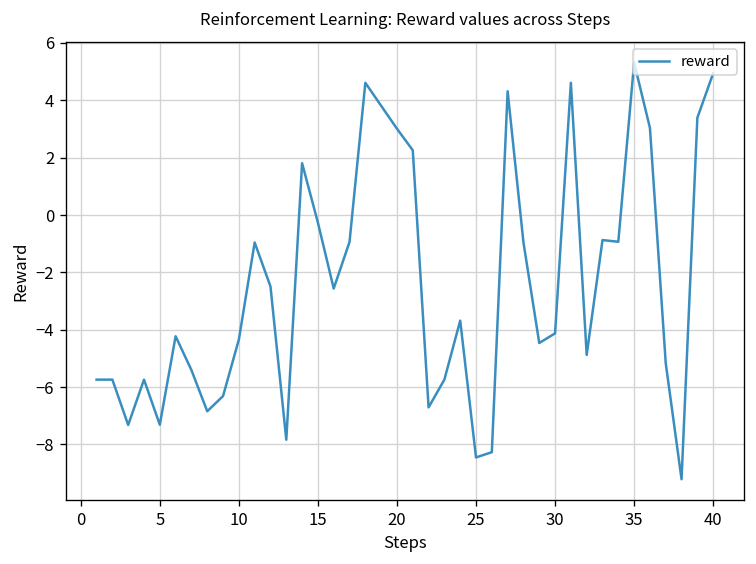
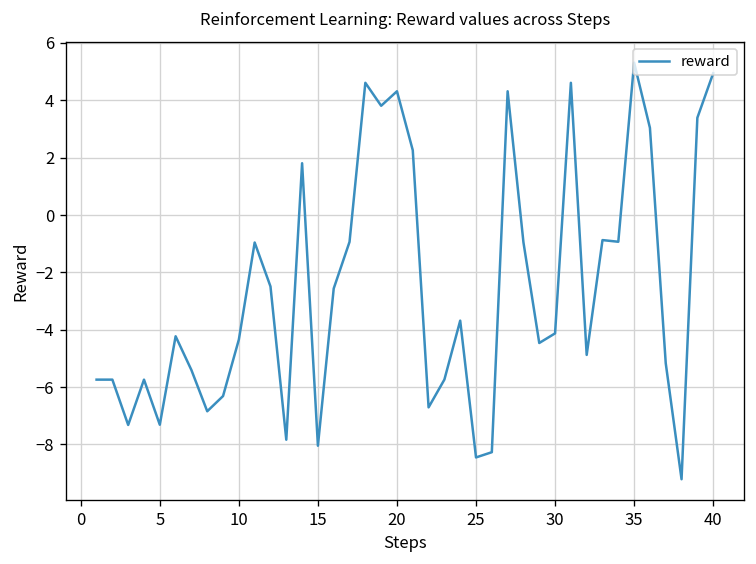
  {
    "5": -7.3,
    "10": -4.3,
-   "15": -0.3,
-   "20": 3.0,
+   "15": -8.0,
+   "20": 4.3,
    "25": -8.5,
    "30": -4.1
  }
